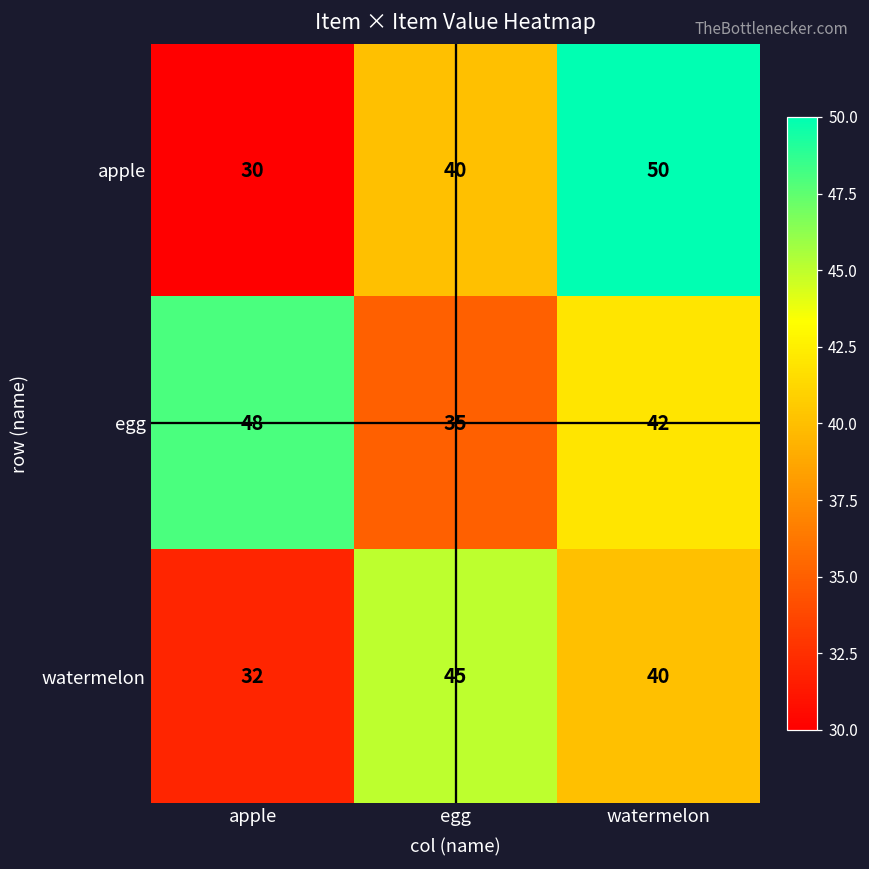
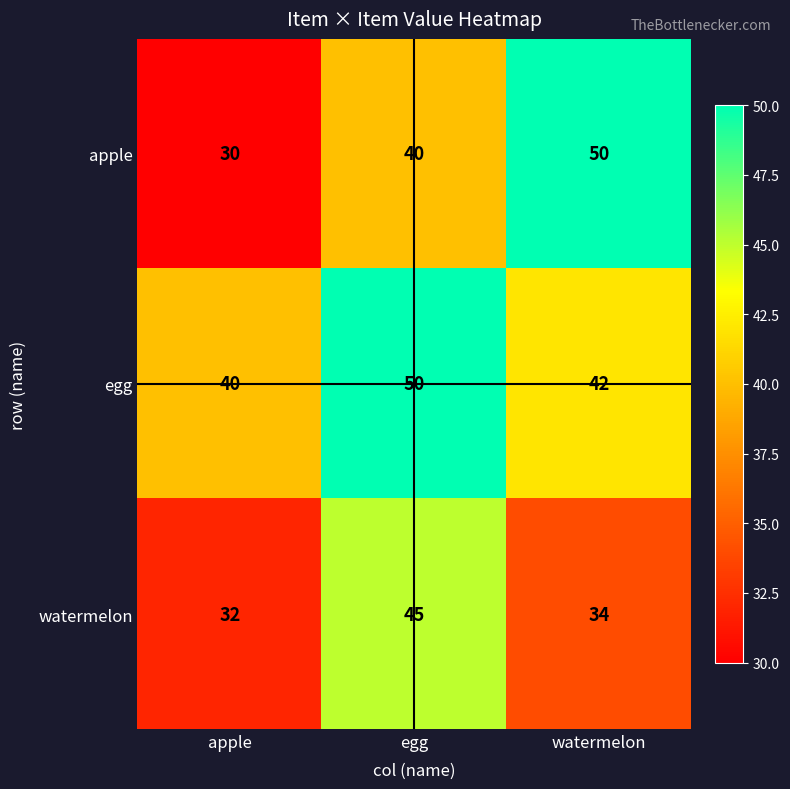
  {
    "apple": {
      "apple": 30,
      "egg": 40,
      "watermelon": 50
    },
    "egg": {
-     "apple": 48,
-     "egg": 35,
+     "apple": 40,
+     "egg": 50,
      "watermelon": 42
    },
    "watermelon": {
      "apple": 32,
      "egg": 45,
-     "watermelon": 40
+     "watermelon": 34
    }
  }
